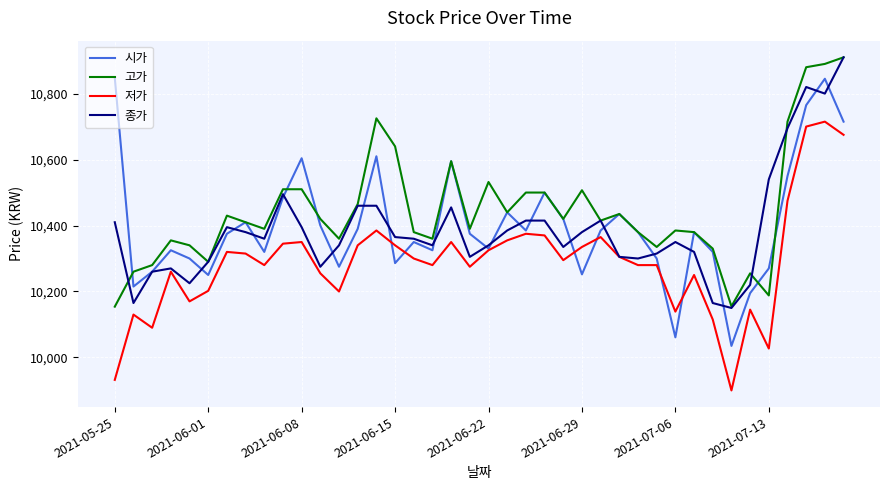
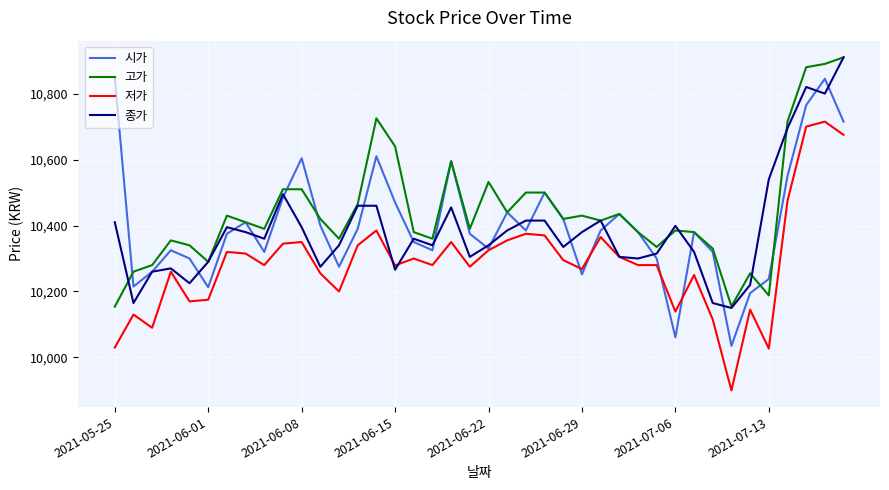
  {
    "시가": {
-     "2021-06-01": "10,250",
+     "2021-06-01": "10,210",
      "2021-06-08": "10,600",
-     "2021-06-15": "10,290",
+     "2021-06-15": "10,470",
      "2021-06-29": "10,250",
      "2021-07-06": "10,060",
-     "2021-07-13": "10,270"
+     "2021-07-13": "10,240"
    },
    "고가": {
      "2021-05-25": "10,150",
      "2021-06-08": "10,510",
      "2021-06-15": "10,640",
      "2021-06-22": "10,530",
-     "2021-06-29": "10,510",
+     "2021-06-29": "10,430",
      "2021-07-06": "10,390",
      "2021-07-13": "10,190"
    },
    "저가": {
-     "2021-05-25": "9,930",
-     "2021-06-01": "10,200",
+     "2021-05-25": "10,030",
+     "2021-06-01": "10,180",
      "2021-06-08": "10,350",
-     "2021-06-15": "10,340",
-     "2021-06-29": "10,340",
+     "2021-06-15": "10,280",
+     "2021-06-29": "10,270",
      "2021-07-06": "10,140",
      "2021-07-13": "10,030"
    },
    "종가": {
      "2021-05-25": "10,410",
      "2021-06-08": "10,400",
-     "2021-06-15": "10,370",
+     "2021-06-15": "10,270",
      "2021-06-22": "10,340",
      "2021-06-29": "10,380",
-     "2021-07-06": "10,350",
+     "2021-07-06": "10,400",
      "2021-07-13": "10,540"
    }
  }
